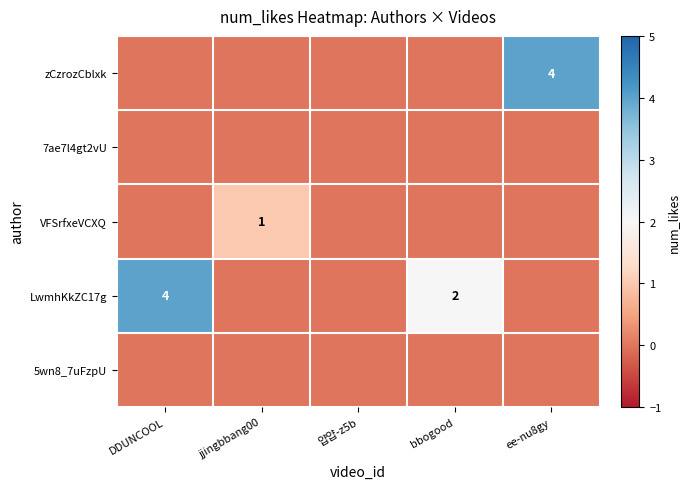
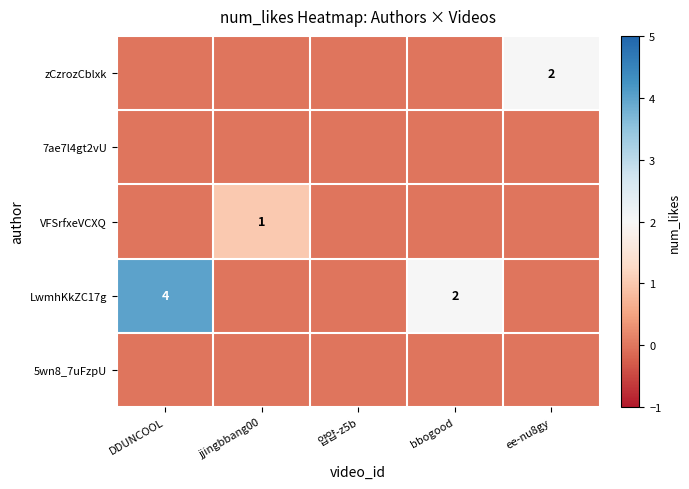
  {
    "zCzrozCblxk": {
-     "ee-nu8gy": 4
+     "ee-nu8gy": 2
    },
    "VFSrfxeVCXQ": {
      "jjingbbang00": 1
    },
    "LwmhKkZC17g": {
      "DDUNCOOL": 4,
      "bbogood": 2
    }
  }
